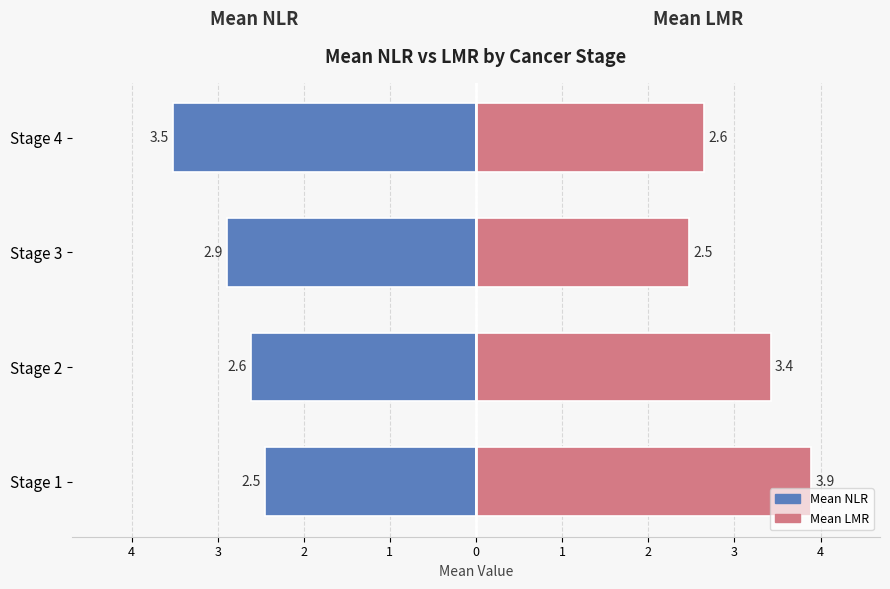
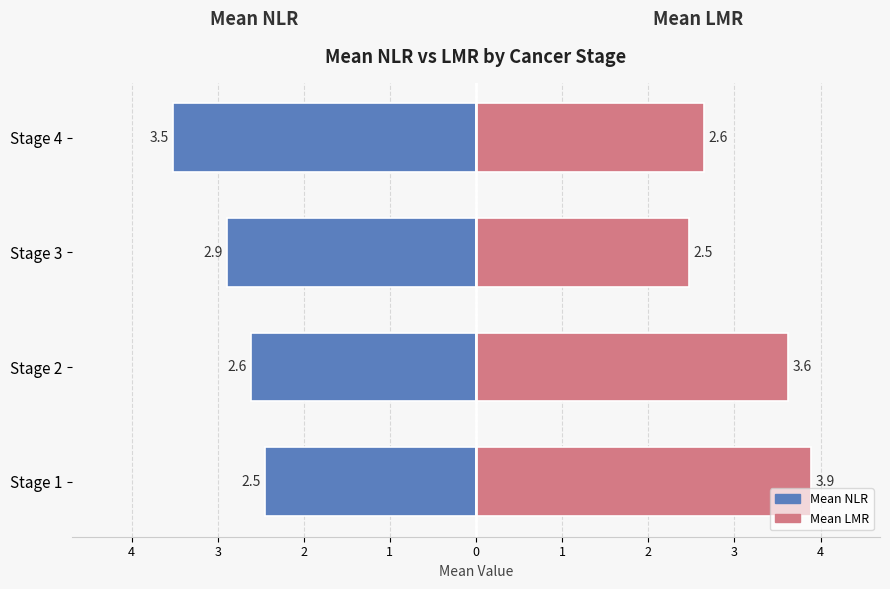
  {
    "Mean LMR": {
      "Stage 4": 2.6,
      "Stage 3": 2.5,
-     "Stage 2": 3.4
+     "Stage 2": 3.6
    }
  }
